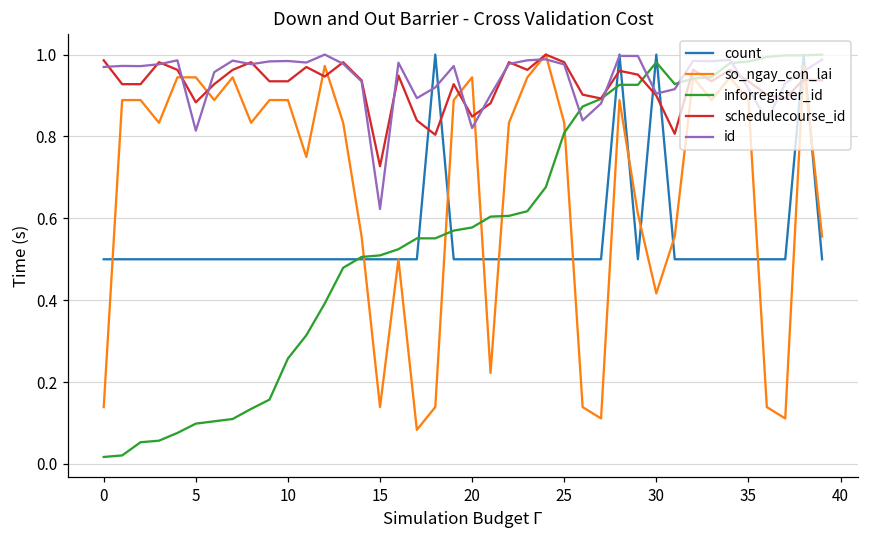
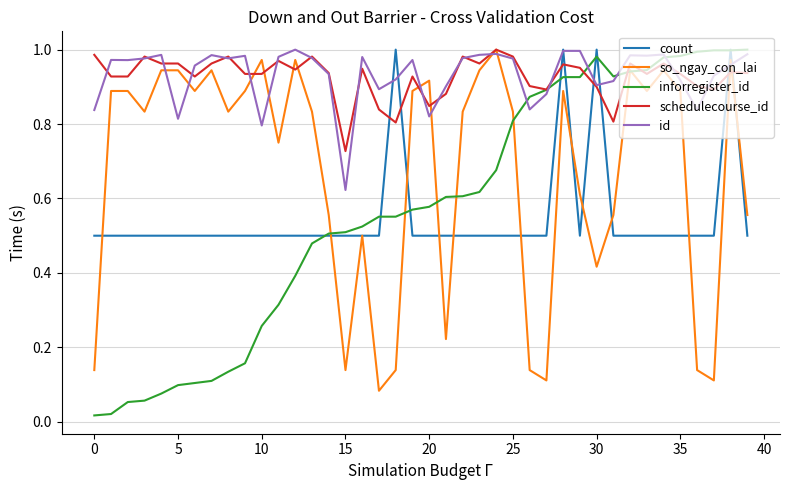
  {
    "count": {
      "0": 0.50,
      "5": 0.50,
      "10": 0.50,
      "15": 0.50,
      "20": 0.50,
      "25": 0.50,
      "30": 1.00,
      "35": 0.50
    },
    "so_ngay_con_lai": {
      "0": 0.14,
      "5": 0.94,
-     "10": 0.89,
+     "10": 0.97,
      "15": 0.14,
-     "20": 0.94,
+     "20": 0.92,
      "25": 0.83,
      "30": 0.42
    },
    "inforregister_id": {
      "0": 0.02,
      "5": 0.10,
      "10": 0.26,
      "15": 0.51,
      "20": 0.58,
      "25": 0.81,
      "30": 0.98
    },
    "schedulecourse_id": {
      "0": 0.99,
-     "5": 0.88,
+     "5": 0.96,
      "10": 0.93,
      "15": 0.73,
      "20": 0.85
    },
    "id": {
-     "0": 0.97,
+     "0": 0.84,
      "5": 0.81,
-     "10": 0.98,
+     "10": 0.80,
      "15": 0.62,
      "20": 0.82
    }
  }
